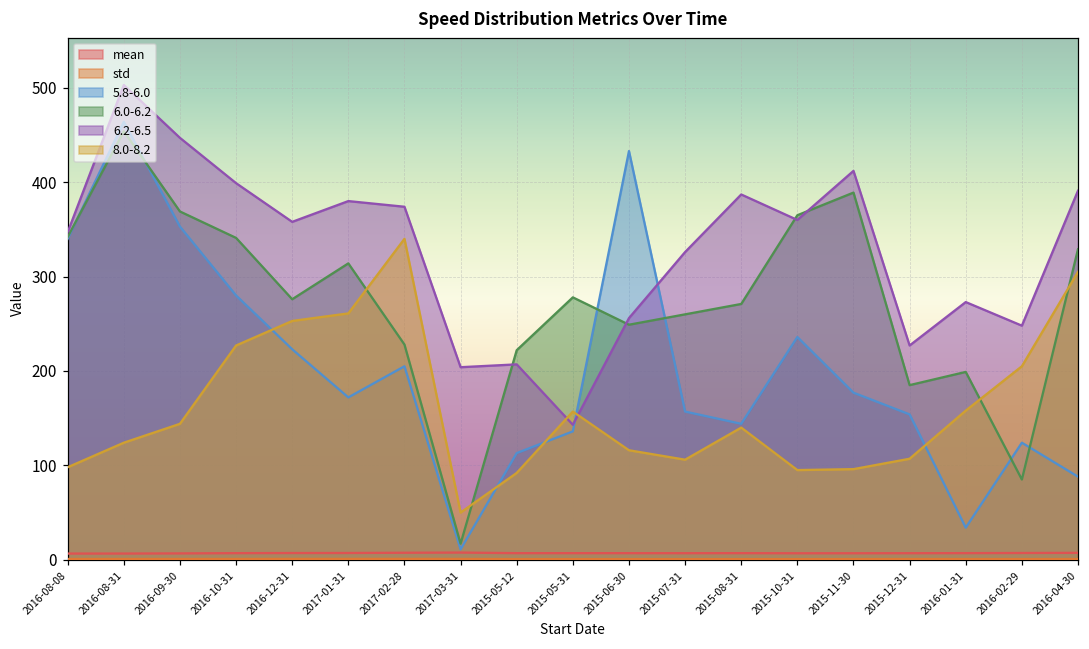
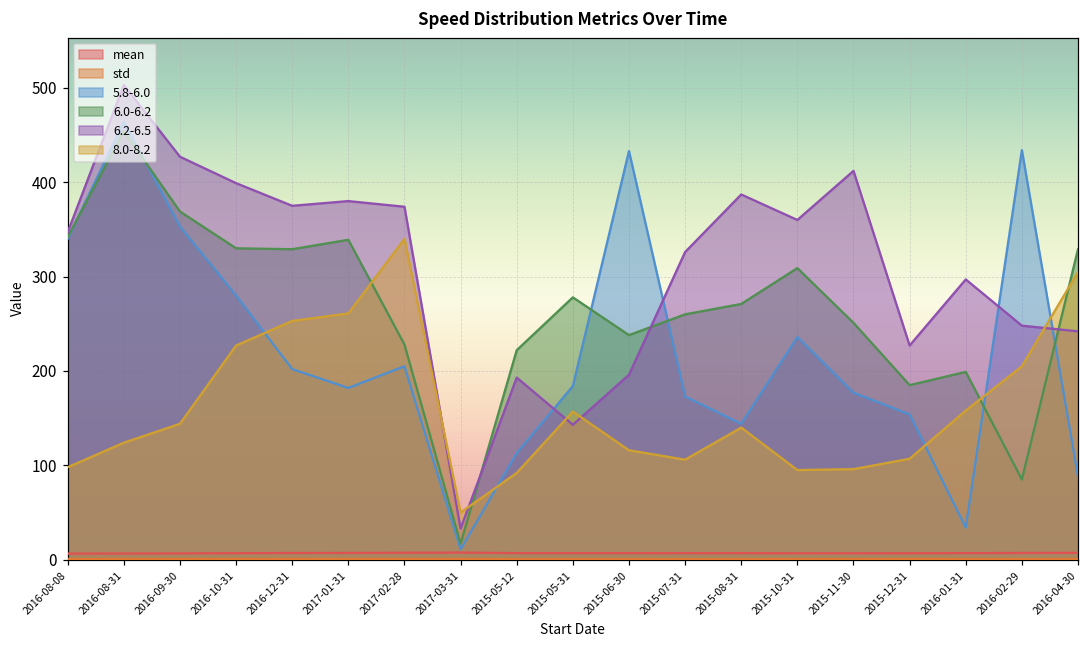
  {
    "5.8-6.0": {
      "2016-09-30": 350,
      "2016-10-31": 280,
-     "2016-12-31": 220,
-     "2017-01-31": 170,
+     "2016-12-31": 200,
+     "2017-01-31": 180,
      "2017-02-28": 210,
      "2017-03-31": 10,
      "2015-05-12": 110,
-     "2015-05-31": 140,
+     "2015-05-31": 180,
      "2015-06-30": 430,
-     "2015-07-31": 160,
+     "2015-07-31": 170,
      "2015-08-31": 140,
      "2015-10-31": 240,
      "2015-11-30": 180,
      "2015-12-31": 150,
      "2016-01-31": 30,
-     "2016-02-29": 120,
+     "2016-02-29": 430,
      "2016-04-30": 90
    },
    "6.0-6.2": {
      "2016-09-30": 370,
-     "2016-10-31": 340,
-     "2016-12-31": 280,
-     "2017-01-31": 310,
+     "2016-10-31": 330,
+     "2016-12-31": 330,
+     "2017-01-31": 340,
      "2017-02-28": 230,
      "2017-03-31": 20,
      "2015-05-12": 220,
      "2015-05-31": 280,
-     "2015-06-30": 250,
+     "2015-06-30": 240,
      "2015-07-31": 260,
      "2015-08-31": 270,
-     "2015-10-31": 370,
-     "2015-11-30": 390,
+     "2015-10-31": 310,
+     "2015-11-30": 250,
      "2015-12-31": 190,
      "2016-01-31": 200,
      "2016-02-29": 90,
      "2016-04-30": 330
    },
    "6.2-6.5": {
      "2016-08-08": 350,
-     "2016-09-30": 450,
+     "2016-09-30": 430,
      "2016-10-31": 400,
-     "2016-12-31": 360,
+     "2016-12-31": 380,
      "2017-01-31": 380,
      "2017-02-28": 370,
-     "2017-03-31": 200,
-     "2015-05-12": 210,
+     "2017-03-31": 30,
+     "2015-05-12": 190,
      "2015-05-31": 140,
-     "2015-06-30": 260,
+     "2015-06-30": 200,
      "2015-07-31": 330,
      "2015-08-31": 390,
      "2015-10-31": 360,
      "2015-11-30": 410,
      "2015-12-31": 230,
-     "2016-01-31": 270,
+     "2016-01-31": 300,
      "2016-02-29": 250,
-     "2016-04-30": 390
+     "2016-04-30": 240
    }
  }
